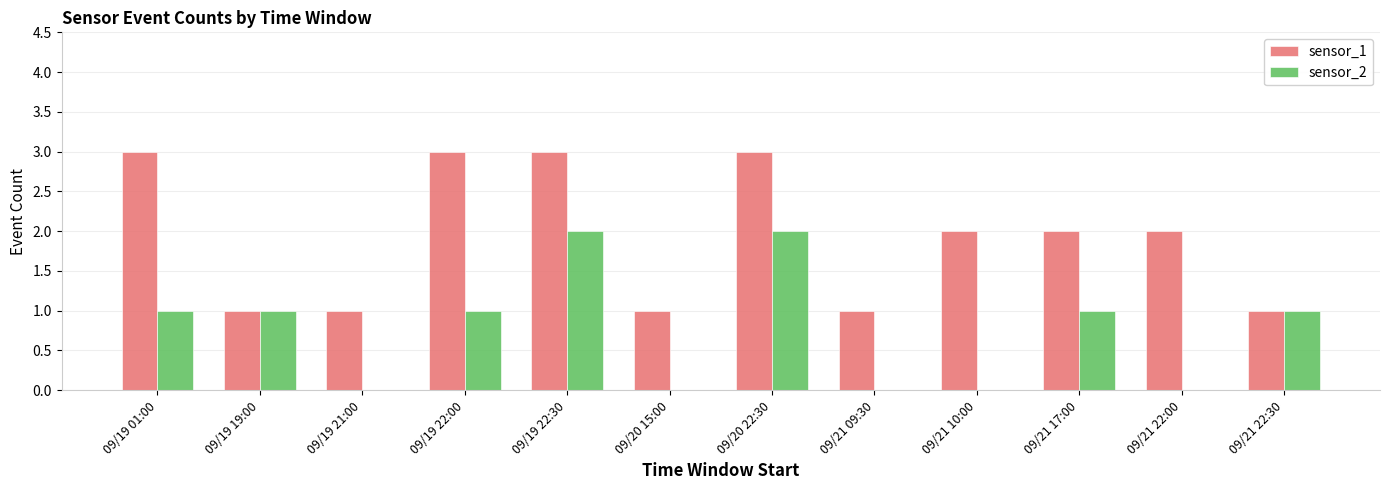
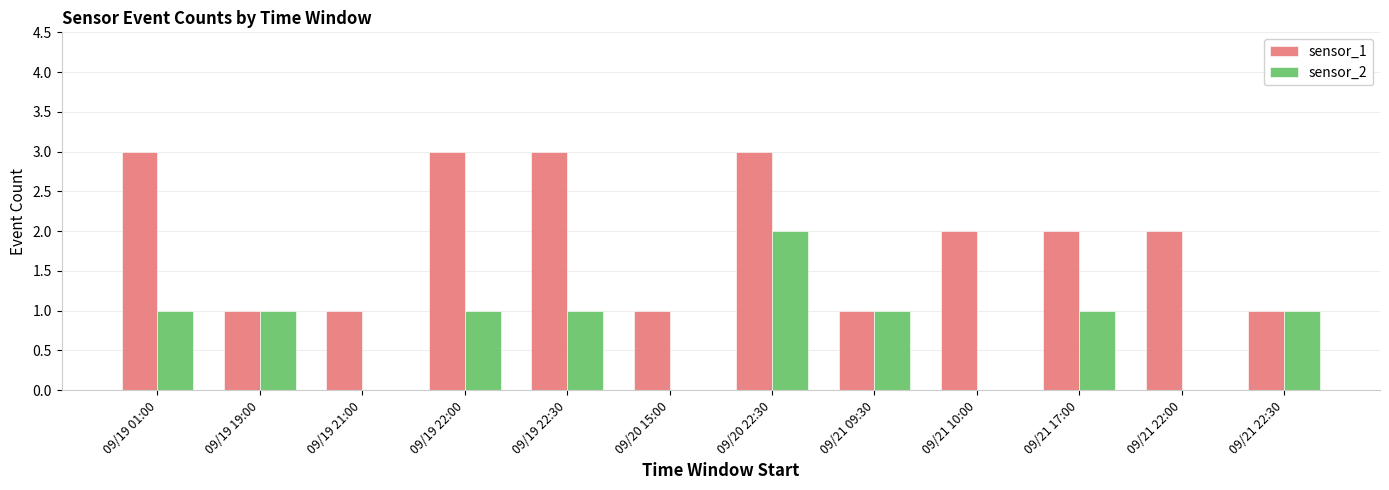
  {
    "sensor_1": {
      "09/19 01:00": 3,
      "09/19 19:00": 1,
      "09/19 21:00": 1,
      "09/19 22:00": 3,
      "09/19 22:30": 3,
      "09/20 15:00": 1,
      "09/20 22:30": 3,
      "09/21 09:30": 1,
      "09/21 10:00": 2,
      "09/21 17:00": 2,
      "09/21 22:00": 2,
      "09/21 22:30": 1
    },
    "sensor_2": {
      "09/19 01:00": 1,
      "09/19 19:00": 1,
      "09/19 21:00": 0,
      "09/19 22:00": 1,
-     "09/19 22:30": 2,
+     "09/19 22:30": 1,
      "09/20 15:00": 0,
      "09/20 22:30": 2,
-     "09/21 09:30": 0,
+     "09/21 09:30": 1,
      "09/21 10:00": 0,
      "09/21 17:00": 1,
      "09/21 22:00": 0,
      "09/21 22:30": 1
    }
  }
